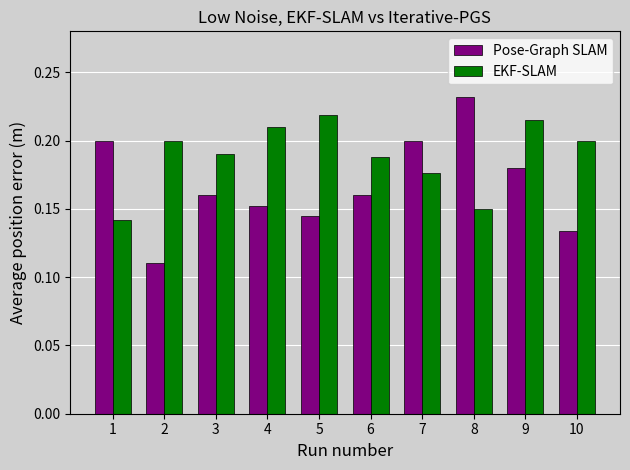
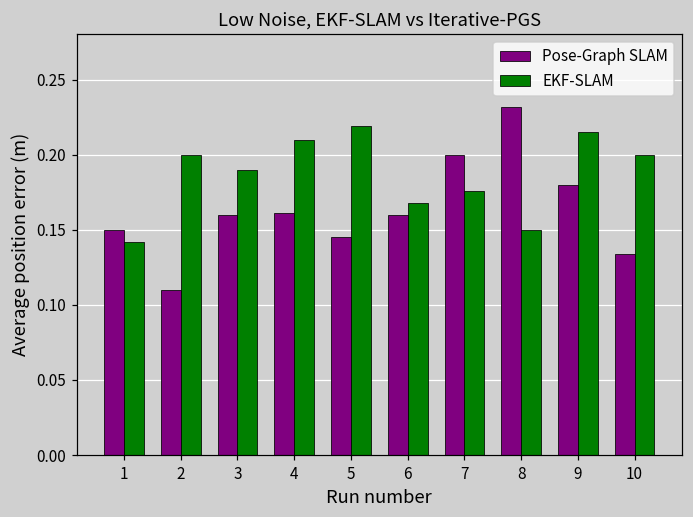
  {
    "Pose-Graph SLAM": {
-     "1": 0.20,
+     "1": 0.15,
      "2": 0.110,
      "3": 0.160,
-     "4": 0.152,
+     "4": 0.161,
      "5": 0.145,
      "6": 0.160,
      "7": 0.200,
      "8": 0.232,
      "9": 0.180,
      "10": 0.134
    },
    "EKF-SLAM": {
      "1": 0.142,
      "2": 0.200,
      "3": 0.190,
      "4": 0.210,
      "5": 0.219,
-     "6": 0.188,
+     "6": 0.168,
      "7": 0.176,
      "8": 0.150,
      "9": 0.215,
      "10": 0.200
    }
  }
